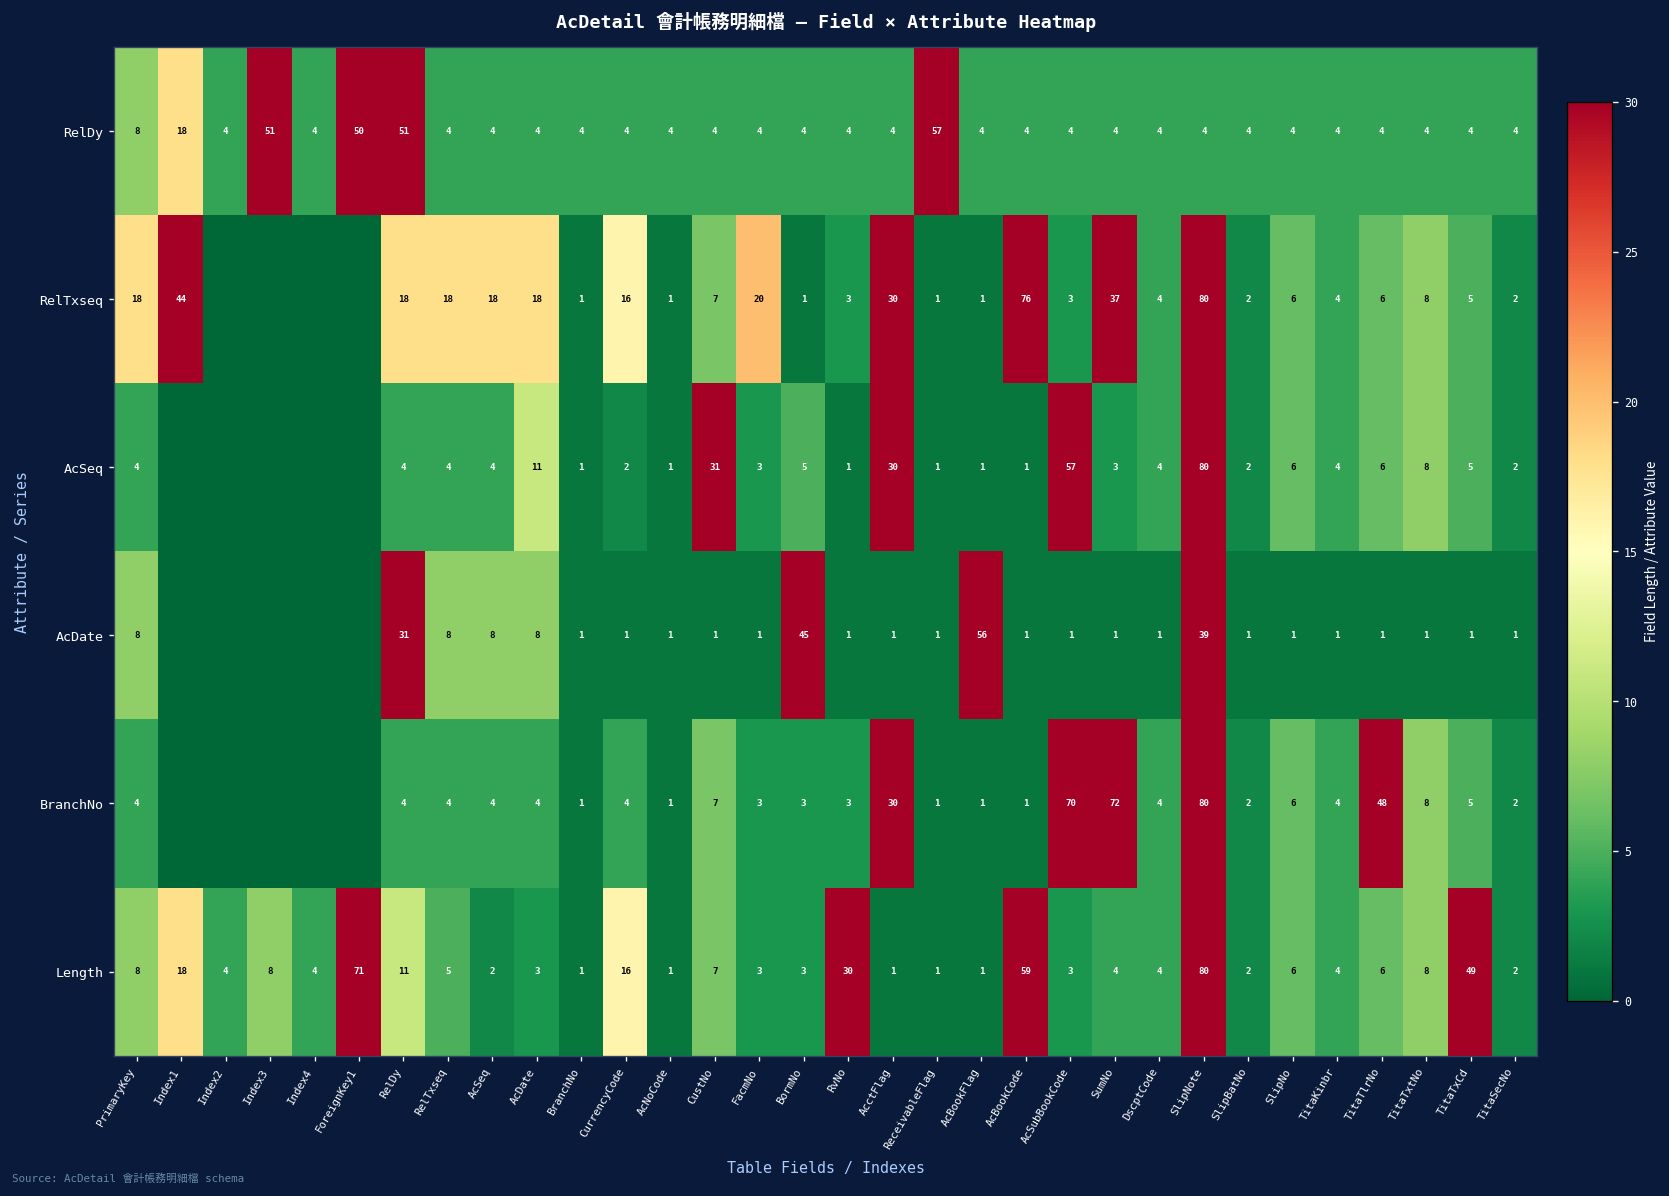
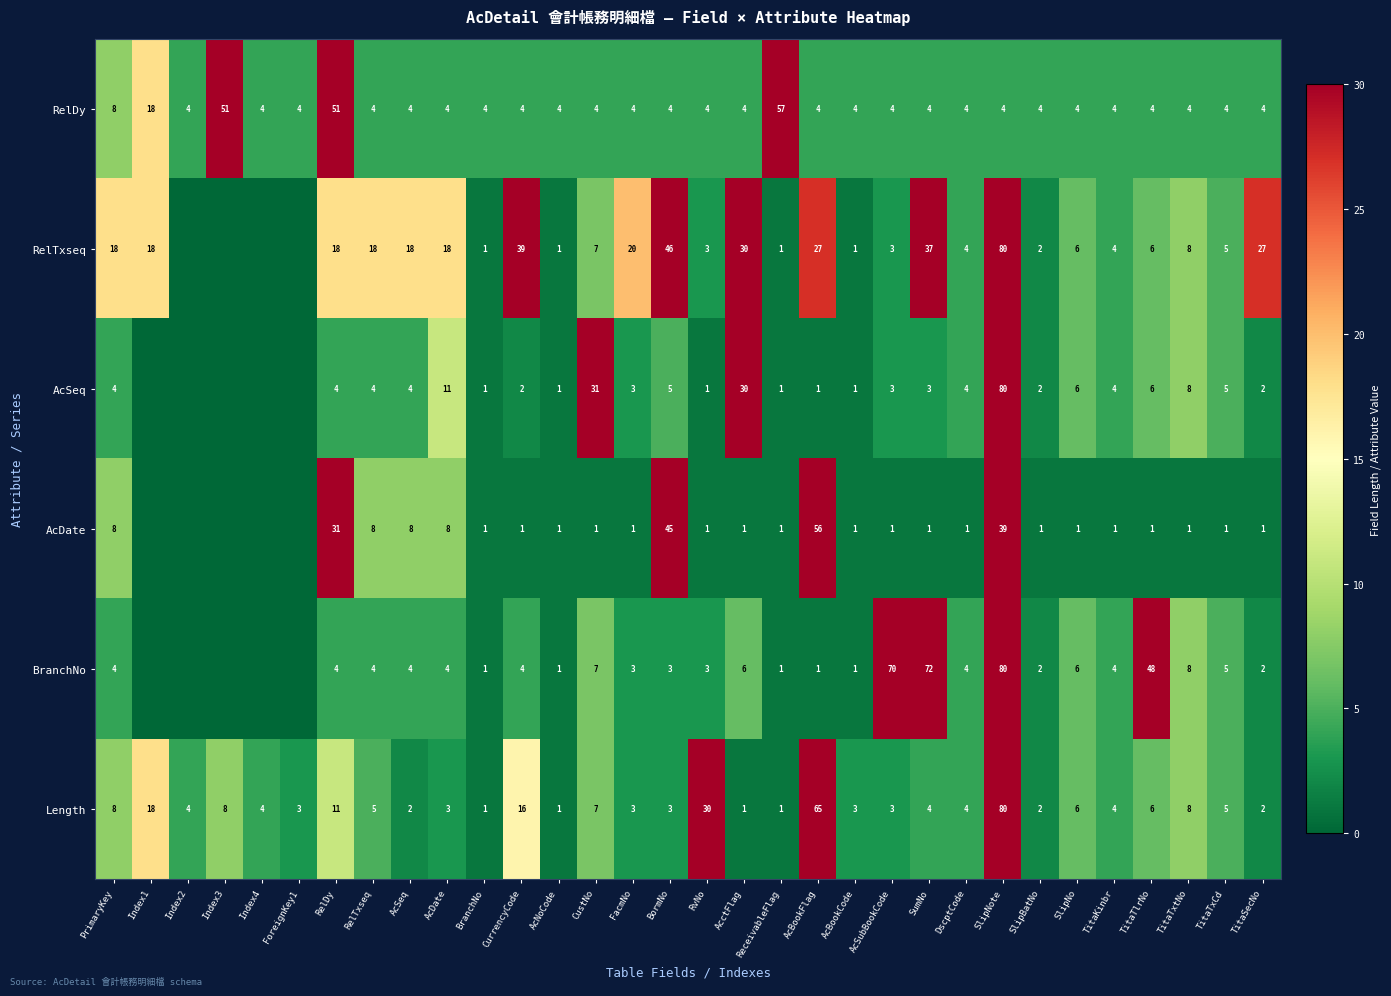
  {
    "RelDy": {
      "PrimaryKey": 8,
      "Index1": 18,
      "Index2": 4,
      "Index3": 51,
      "Index4": 4,
-     "ForeignKey1": 50,
+     "ForeignKey1": 4,
      "RelDy": 51,
      "RelTxseq": 4,
      "AcSeq": 4,
      "AcDate": 4,
      "BranchNo": 4,
      "CurrencyCode": 4,
      "AcNoCode": 4,
      "CustNo": 4,
      "FacmNo": 4,
      "BormNo": 4,
      "RvNo": 4,
      "AcctFlag": 4,
      "ReceivableFlag": 57,
      "AcBookFlag": 4,
      "AcBookCode": 4,
      "AcSubBookCode": 4,
      "SumNo": 4,
      "DscptCode": 4,
      "SlipNote": 4,
      "SlipBatNo": 4,
      "SlipNo": 4,
      "TitaKinbr": 4,
      "TitaTlrNo": 4,
      "TitaTxtNo": 4,
      "TitaTxCd": 4,
      "TitaSecNo": 4
    },
    "RelTxseq": {
      "PrimaryKey": 18,
-     "Index1": 44,
+     "Index1": 18,
      "RelDy": 18,
      "RelTxseq": 18,
      "AcSeq": 18,
      "AcDate": 18,
      "BranchNo": 1,
-     "CurrencyCode": 16,
+     "CurrencyCode": 39,
      "AcNoCode": 1,
      "CustNo": 7,
      "FacmNo": 20,
-     "BormNo": 1,
+     "BormNo": 46,
      "RvNo": 3,
      "AcctFlag": 30,
      "ReceivableFlag": 1,
-     "AcBookFlag": 1,
-     "AcBookCode": 76,
+     "AcBookFlag": 27,
+     "AcBookCode": 1,
      "AcSubBookCode": 3,
      "SumNo": 37,
      "DscptCode": 4,
      "SlipNote": 80,
      "SlipBatNo": 2,
      "SlipNo": 6,
      "TitaKinbr": 4,
      "TitaTlrNo": 6,
      "TitaTxtNo": 8,
      "TitaTxCd": 5,
-     "TitaSecNo": 2
+     "TitaSecNo": 27
    },
    "AcSeq": {
      "PrimaryKey": 4,
      "RelDy": 4,
      "RelTxseq": 4,
      "AcSeq": 4,
      "AcDate": 11,
      "BranchNo": 1,
      "CurrencyCode": 2,
      "AcNoCode": 1,
      "CustNo": 31,
      "FacmNo": 3,
      "BormNo": 5,
      "RvNo": 1,
      "AcctFlag": 30,
      "ReceivableFlag": 1,
      "AcBookFlag": 1,
      "AcBookCode": 1,
-     "AcSubBookCode": 57,
+     "AcSubBookCode": 3,
      "SumNo": 3,
      "DscptCode": 4,
      "SlipNote": 80,
      "SlipBatNo": 2,
      "SlipNo": 6,
      "TitaKinbr": 4,
      "TitaTlrNo": 6,
      "TitaTxtNo": 8,
      "TitaTxCd": 5,
      "TitaSecNo": 2
    },
    "AcDate": {
      "PrimaryKey": 8,
      "RelDy": 31,
      "RelTxseq": 8,
      "AcSeq": 8,
      "AcDate": 8,
      "BranchNo": 1,
      "CurrencyCode": 1,
      "AcNoCode": 1,
      "CustNo": 1,
      "FacmNo": 1,
      "BormNo": 45,
      "RvNo": 1,
      "AcctFlag": 1,
      "ReceivableFlag": 1,
      "AcBookFlag": 56,
      "AcBookCode": 1,
      "AcSubBookCode": 1,
      "SumNo": 1,
      "DscptCode": 1,
      "SlipNote": 39,
      "SlipBatNo": 1,
      "SlipNo": 1,
      "TitaKinbr": 1,
      "TitaTlrNo": 1,
      "TitaTxtNo": 1,
      "TitaTxCd": 1,
      "TitaSecNo": 1
    },
    "BranchNo": {
      "PrimaryKey": 4,
      "RelDy": 4,
      "RelTxseq": 4,
      "AcSeq": 4,
      "AcDate": 4,
      "BranchNo": 1,
      "CurrencyCode": 4,
      "AcNoCode": 1,
      "CustNo": 7,
      "FacmNo": 3,
      "BormNo": 3,
      "RvNo": 3,
-     "AcctFlag": 30,
+     "AcctFlag": 6,
      "ReceivableFlag": 1,
      "AcBookFlag": 1,
      "AcBookCode": 1,
      "AcSubBookCode": 70,
      "SumNo": 72,
      "DscptCode": 4,
      "SlipNote": 80,
      "SlipBatNo": 2,
      "SlipNo": 6,
      "TitaKinbr": 4,
      "TitaTlrNo": 48,
      "TitaTxtNo": 8,
      "TitaTxCd": 5,
      "TitaSecNo": 2
    },
    "Length": {
      "PrimaryKey": 8,
      "Index1": 18,
      "Index2": 4,
      "Index3": 8,
      "Index4": 4,
-     "ForeignKey1": 71,
+     "ForeignKey1": 3,
      "RelDy": 11,
      "RelTxseq": 5,
      "AcSeq": 2,
      "AcDate": 3,
      "BranchNo": 1,
      "CurrencyCode": 16,
      "AcNoCode": 1,
      "CustNo": 7,
      "FacmNo": 3,
      "BormNo": 3,
      "RvNo": 30,
      "AcctFlag": 1,
      "ReceivableFlag": 1,
-     "AcBookFlag": 1,
-     "AcBookCode": 59,
+     "AcBookFlag": 65,
+     "AcBookCode": 3,
      "AcSubBookCode": 3,
      "SumNo": 4,
      "DscptCode": 4,
      "SlipNote": 80,
      "SlipBatNo": 2,
      "SlipNo": 6,
      "TitaKinbr": 4,
      "TitaTlrNo": 6,
      "TitaTxtNo": 8,
-     "TitaTxCd": 49,
+     "TitaTxCd": 5,
      "TitaSecNo": 2
    }
  }
